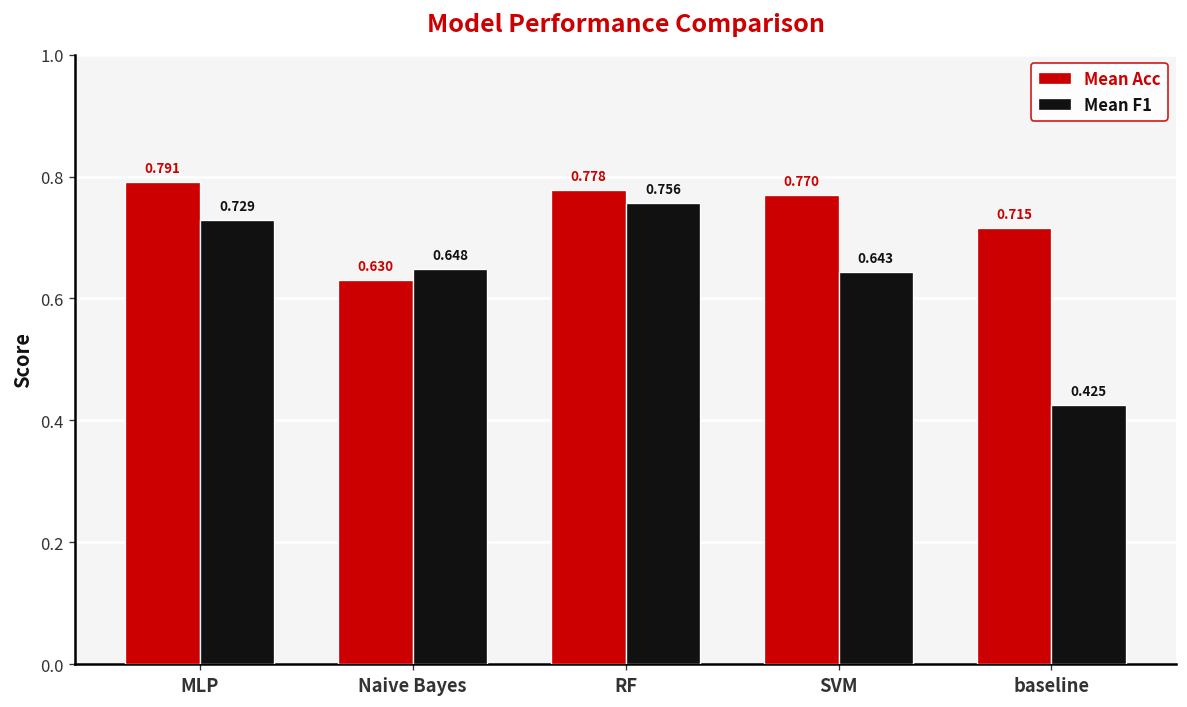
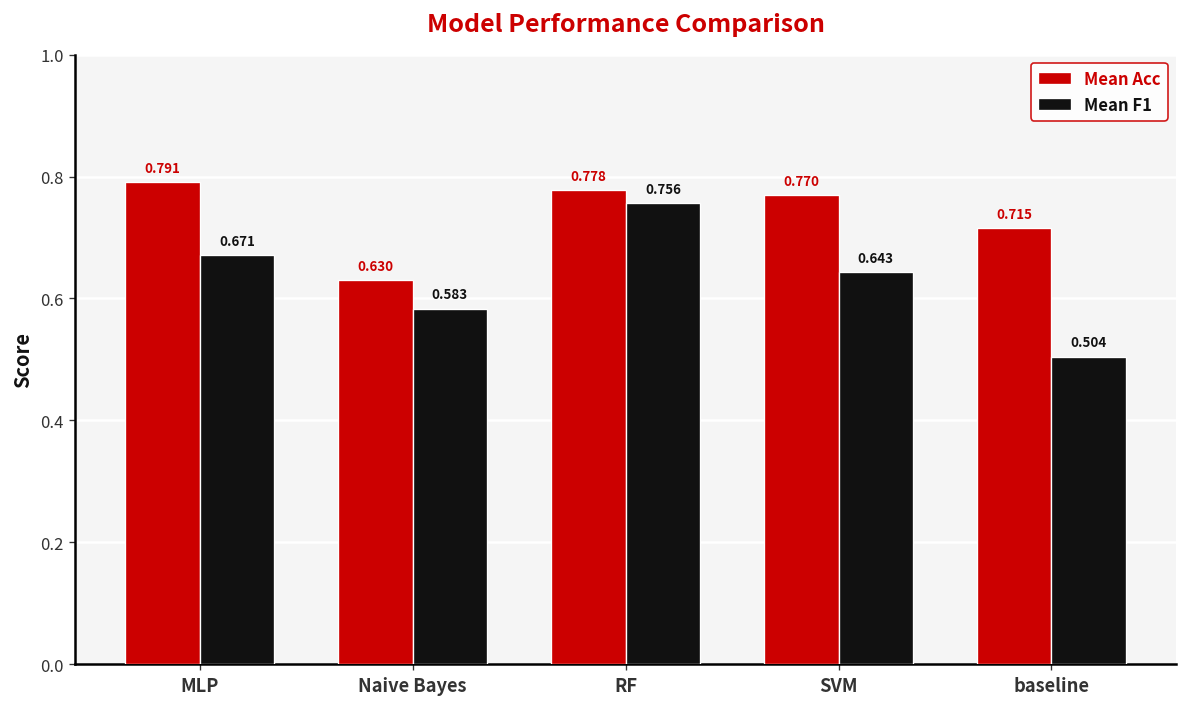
  {
    "Mean Acc": {
      "MLP": 0.791,
      "Naive Bayes": 0.630,
      "RF": 0.778,
      "SVM": 0.770,
      "baseline": 0.715
    },
    "Mean F1": {
-     "MLP": 0.729,
-     "Naive Bayes": 0.648,
+     "MLP": 0.671,
+     "Naive Bayes": 0.583,
      "RF": 0.756,
      "SVM": 0.643,
-     "baseline": 0.425
+     "baseline": 0.504
    }
  }
